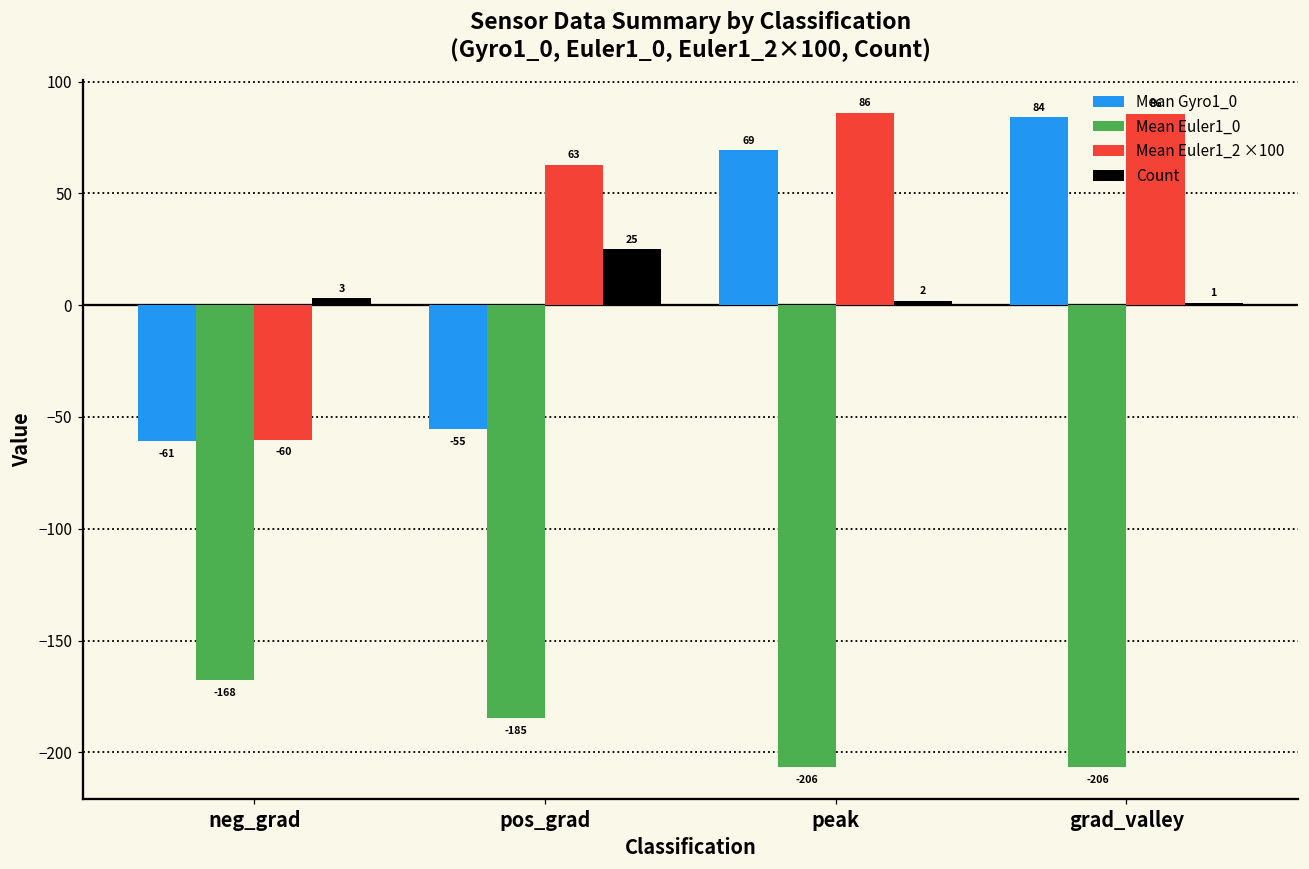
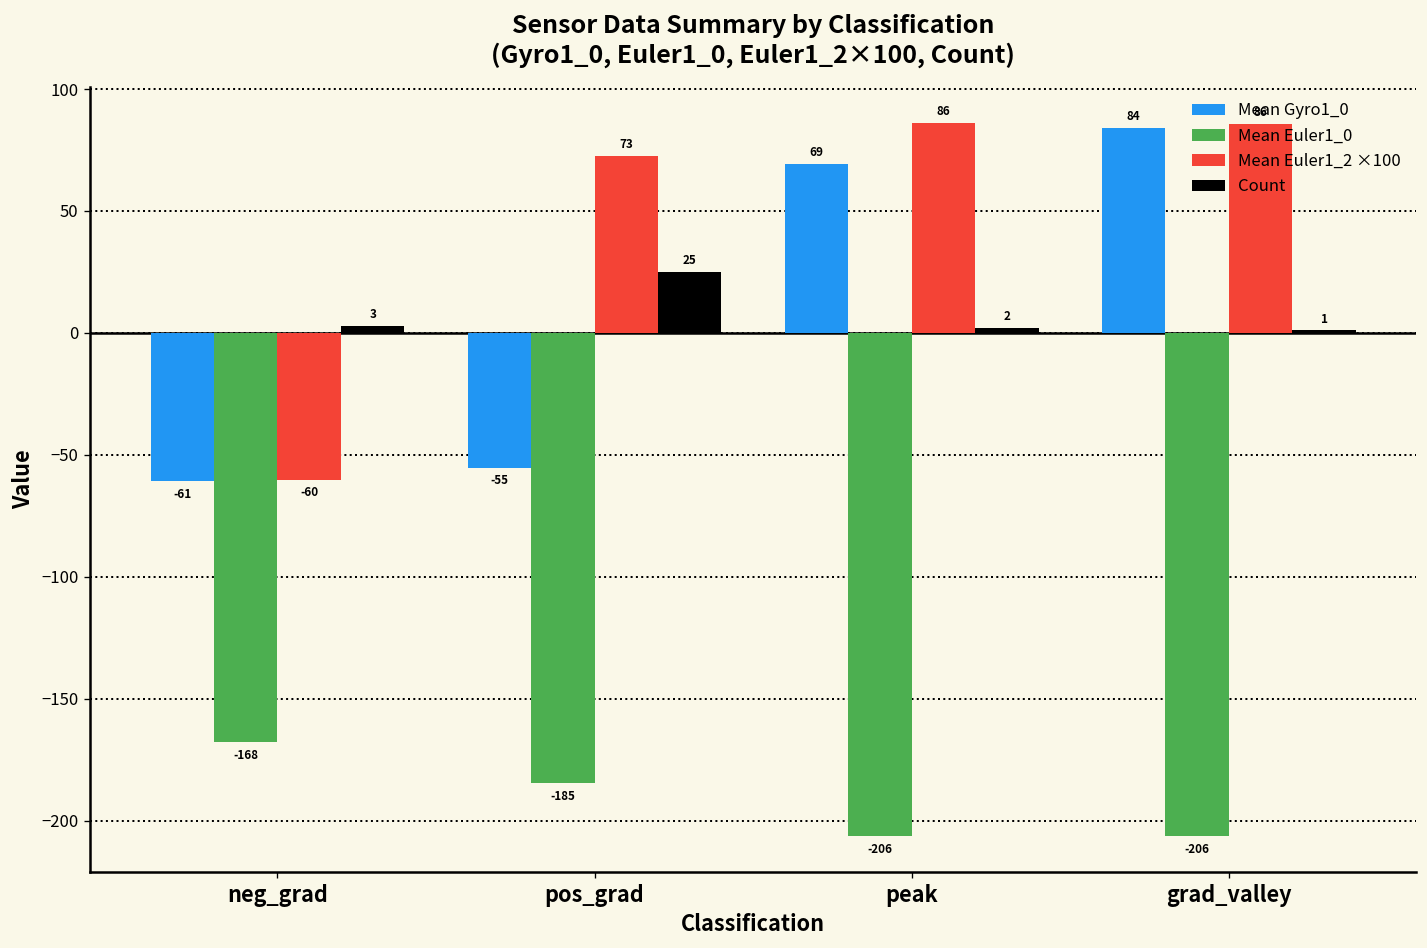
  {
    "Mean Gyro1_0": {
      "neg_grad": -61,
      "pos_grad": -55,
      "peak": 69,
      "grad_valley": 84
    },
    "Mean Euler1_0": {
      "neg_grad": -168,
      "pos_grad": -185,
      "peak": -206,
      "grad_valley": -206
    },
    "Mean Euler1_2 ×100": {
      "neg_grad": -60,
-     "pos_grad": 63,
+     "pos_grad": 73,
      "peak": 86,
      "grad_valley": 86
    },
    "Count": {
      "neg_grad": 3,
      "pos_grad": 25,
      "peak": 2,
      "grad_valley": 1
    }
  }
